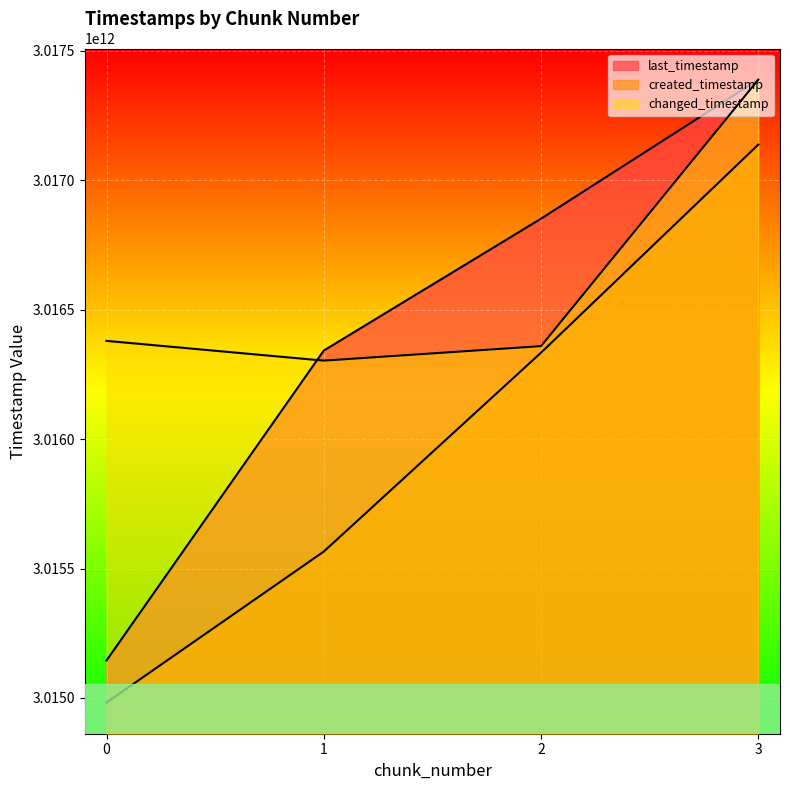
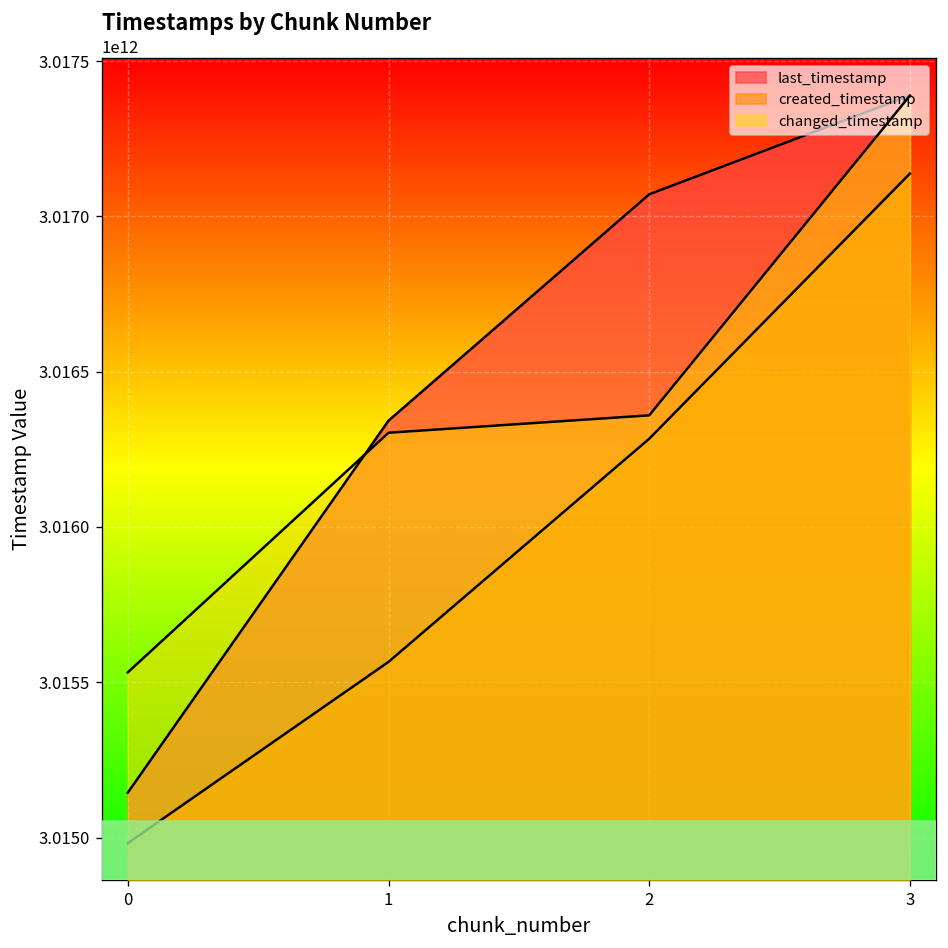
  {
    "last_timestamp": {
      "0": 3015140000000,
      "1": 3016340000000,
-     "2": 3016850000000
+     "2": 3017070000000
    },
    "created_timestamp": {
      "1": 3015570000000,
-     "2": 3016330000000,
+     "2": 3016280000000,
      "3": 3017140000000
    },
    "changed_timestamp": {
-     "0": 3016380000000,
+     "0": 3015530000000,
      "1": 3016300000000,
      "2": 3016360000000
    }
  }
